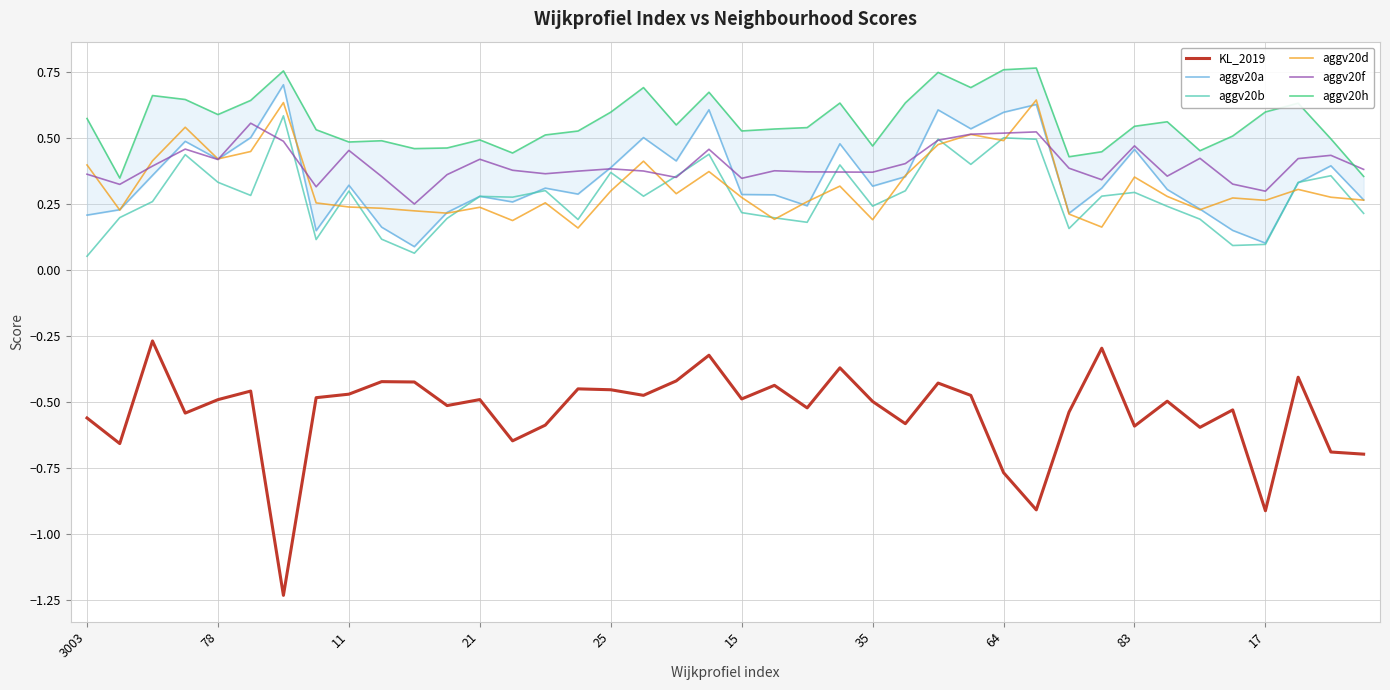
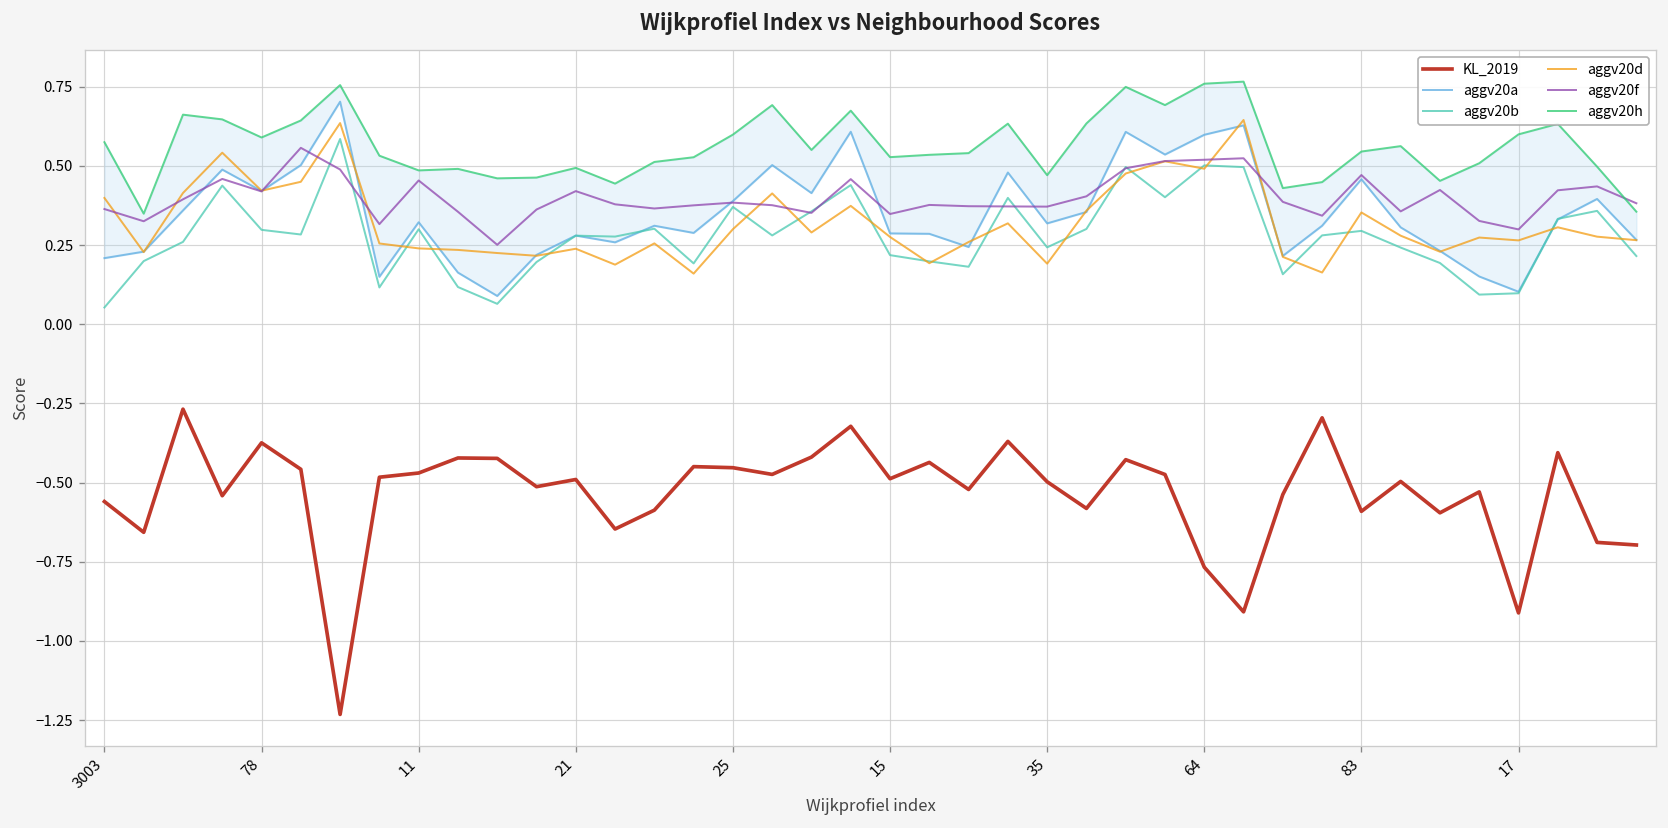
  {
    "KL_2019": {
      "3003": -0.56,
-     "78": -0.49,
+     "78": -0.37,
      "64": -0.77,
      "83": -0.59
    },
    "aggv20a": {
      "3003": 0.21,
      "64": 0.60,
      "83": 0.46
    },
    "aggv20b": {
      "3003": 0.05,
-     "78": 0.33,
+     "78": 0.30,
      "64": 0.50,
      "83": 0.29
    },
    "aggv20d": {
      "3003": 0.40,
      "64": 0.49,
      "83": 0.35
    },
    "aggv20f": {
      "3003": 0.36,
      "64": 0.52,
      "83": 0.47
    },
    "aggv20h": {
      "3003": 0.57,
      "78": 0.59,
      "64": 0.76,
      "83": 0.55
    }
  }
